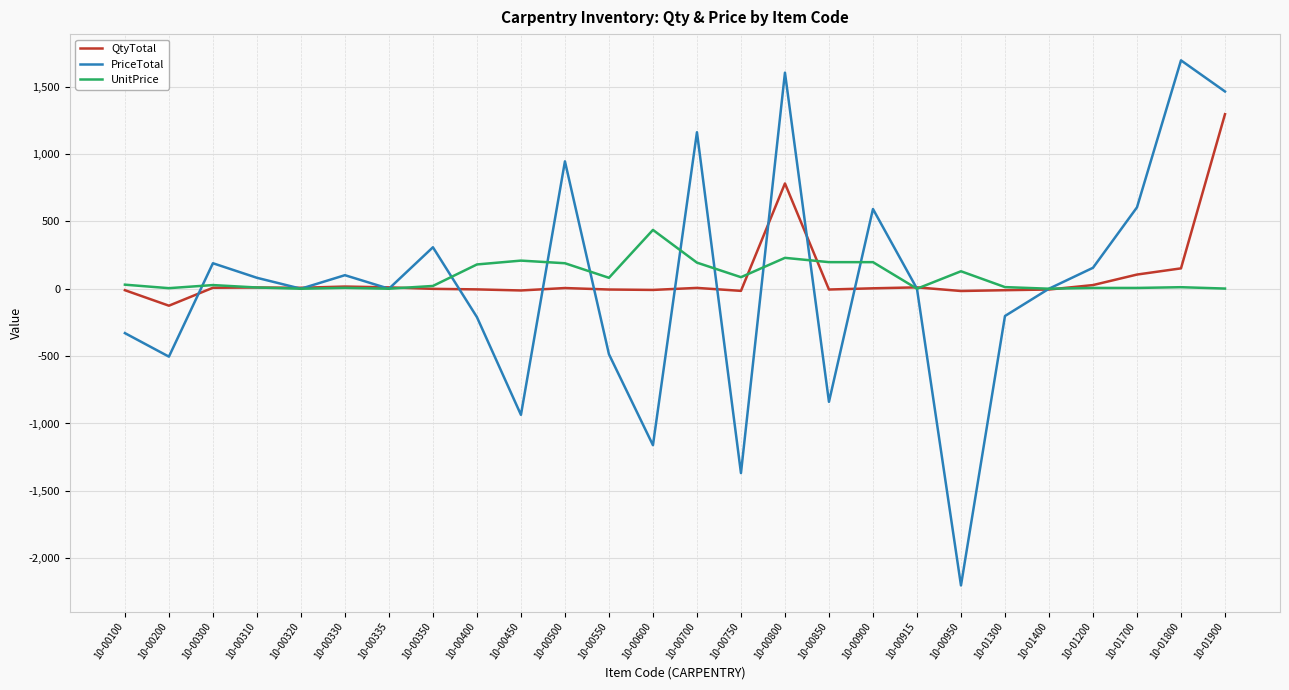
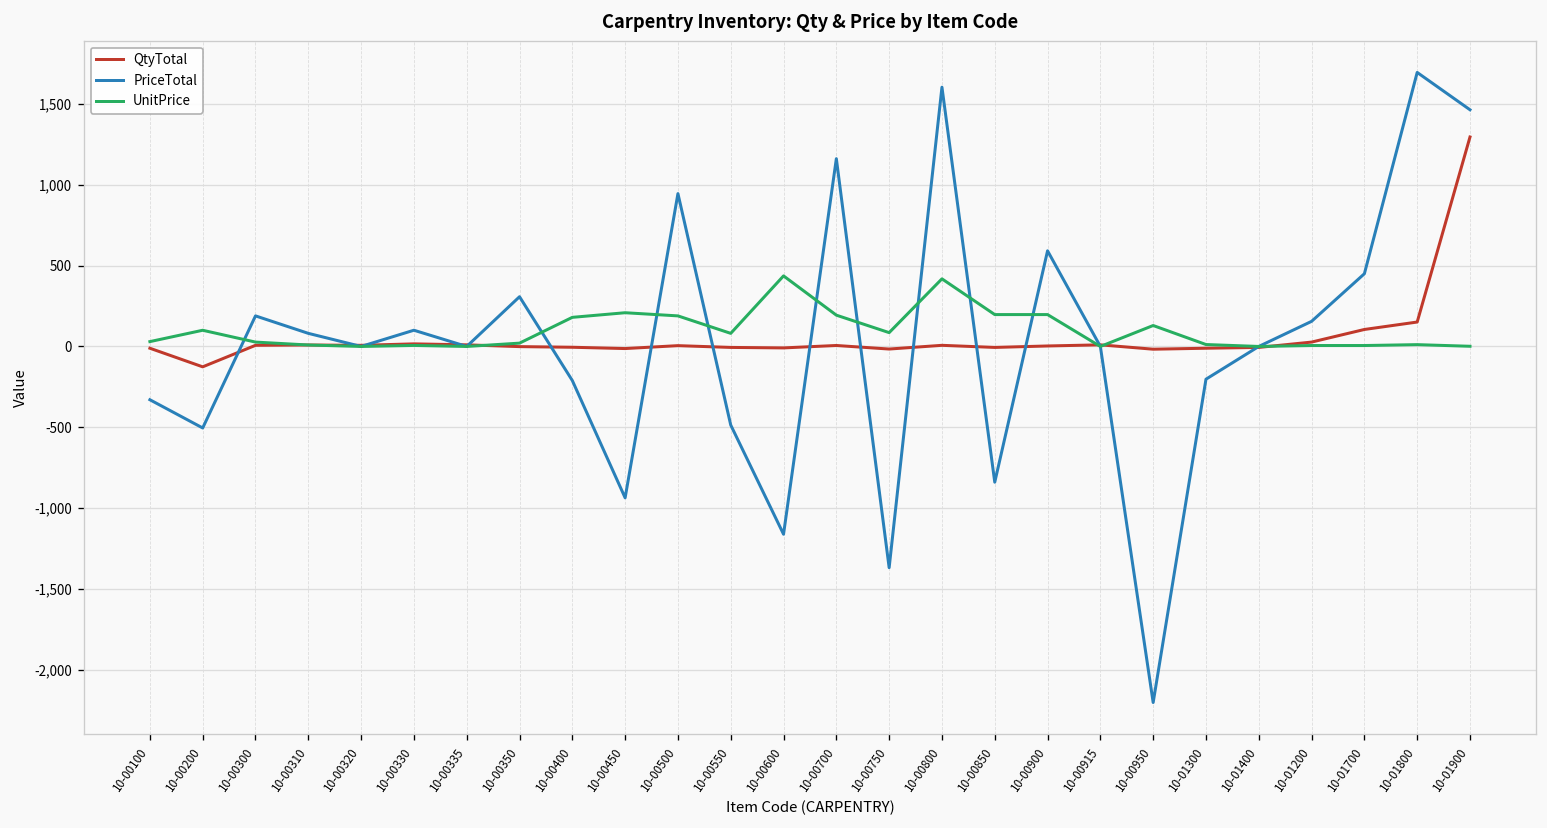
  {
    "QtyTotal": {
      "10-00100": "-10",
      "10-00200": "-130",
      "10-00300": "10",
      "10-00350": "0",
      "10-00400": "-10",
      "10-00450": "-10",
      "10-00500": "10",
      "10-00550": "-10",
      "10-00600": "-10",
      "10-00700": "10",
      "10-00750": "-20",
-     "10-00800": "780",
+     "10-00800": "10",
      "10-00850": "-10",
      "10-00900": "0",
      "10-00950": "-20",
      "10-01300": "-10",
      "10-01200": "30",
      "10-01700": "110",
      "10-01800": "150",
      "10-01900": "1,300"
    },
    "PriceTotal": {
      "10-00100": "-330",
      "10-00200": "-500",
      "10-00300": "190",
      "10-00310": "80",
      "10-00330": "100",
      "10-00350": "310",
      "10-00400": "-210",
      "10-00450": "-940",
      "10-00500": "950",
      "10-00550": "-490",
      "10-00600": "-1,160",
      "10-00700": "1,160",
      "10-00750": "-1,370",
      "10-00800": "1,600",
      "10-00850": "-840",
      "10-00900": "590",
      "10-00950": "-2,200",
      "10-01300": "-200",
      "10-01200": "160",
-     "10-01700": "600",
+     "10-01700": "450",
      "10-01800": "1,690",
      "10-01900": "1,460"
    },
    "UnitPrice": {
      "10-00100": "30",
-     "10-00200": "0",
+     "10-00200": "100",
      "10-00300": "30",
      "10-00350": "20",
      "10-00400": "180",
      "10-00450": "210",
      "10-00500": "190",
      "10-00550": "80",
      "10-00600": "440",
      "10-00700": "190",
      "10-00750": "90",
-     "10-00800": "230",
+     "10-00800": "420",
      "10-00850": "200",
      "10-00900": "200",
      "10-00950": "130",
      "10-01300": "10",
      "10-01200": "10",
      "10-01700": "10",
      "10-01800": "10",
      "10-01900": "0"
    }
  }
